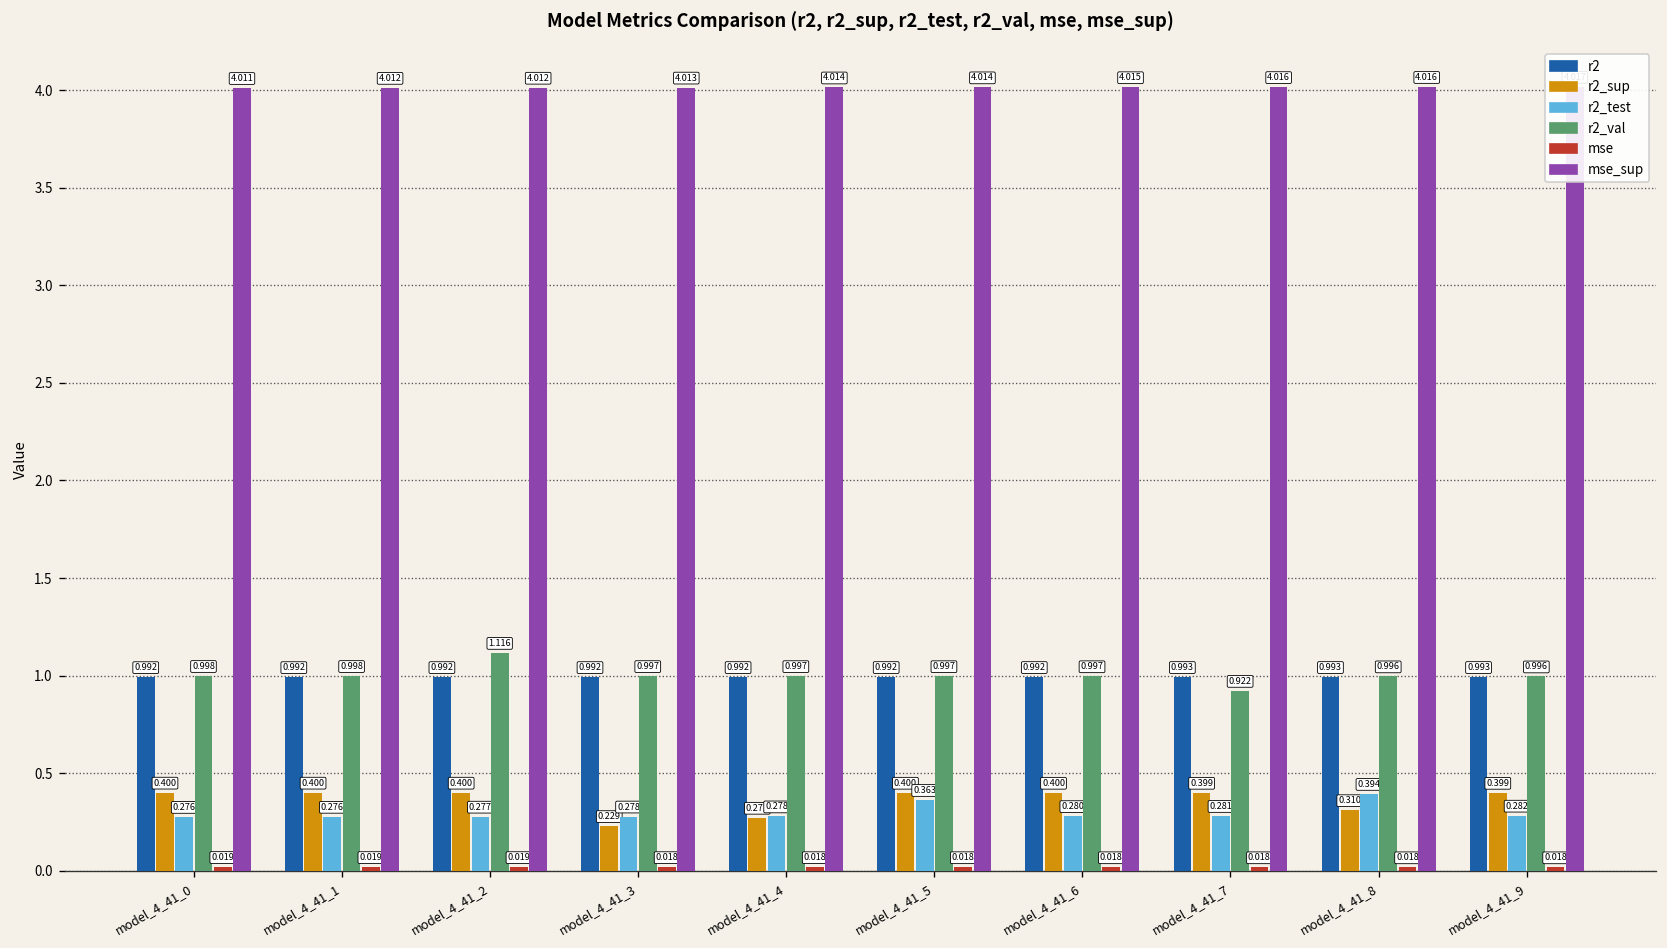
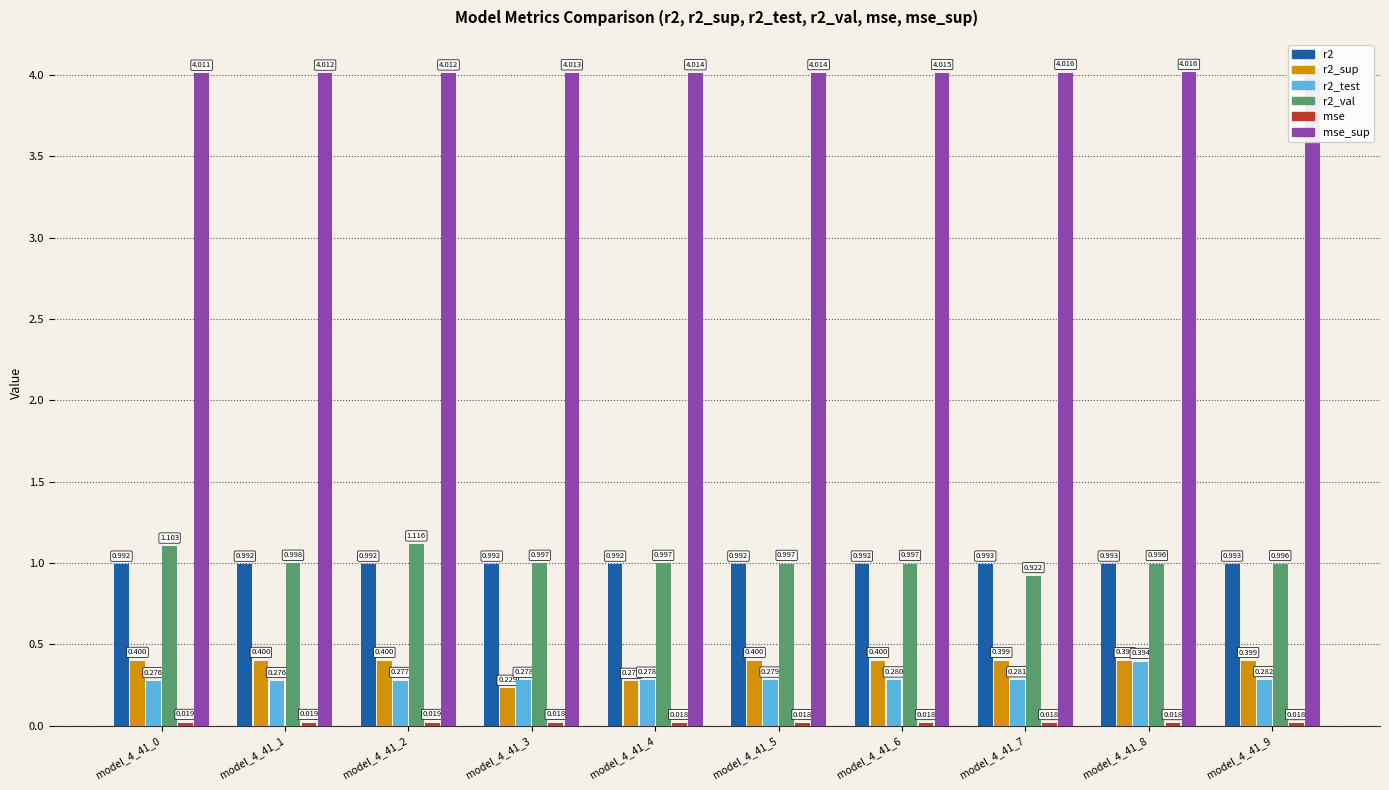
  {
    "r2_sup": {
-     "model_4_41_8": 0.310
+     "model_4_41_8": 0.399
    },
    "r2_test": {
-     "model_4_41_5": 0.363
+     "model_4_41_5": 0.279
    },
    "r2_val": {
-     "model_4_41_0": 0.998
+     "model_4_41_0": 1.103
    }
  }
